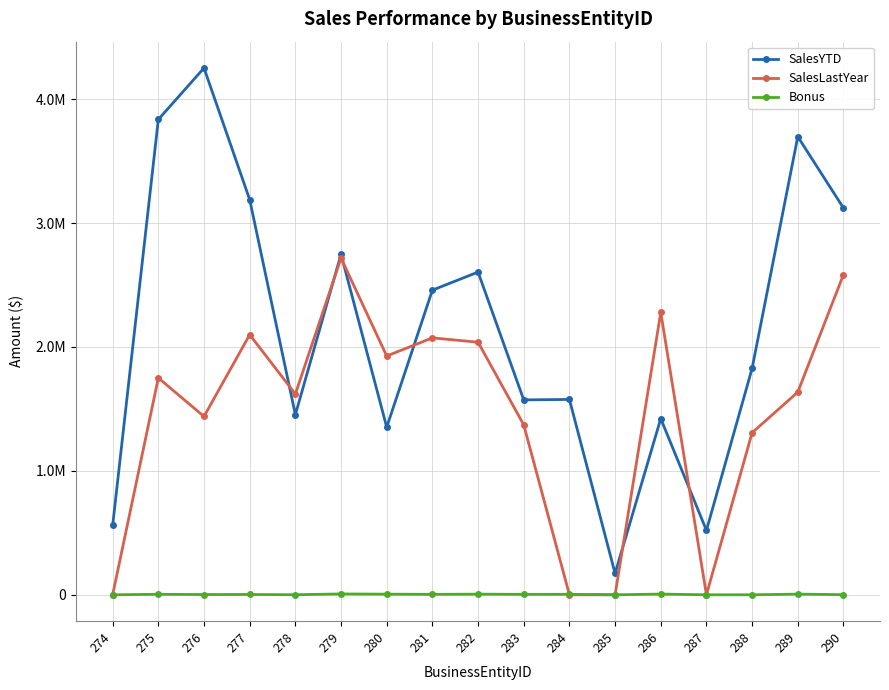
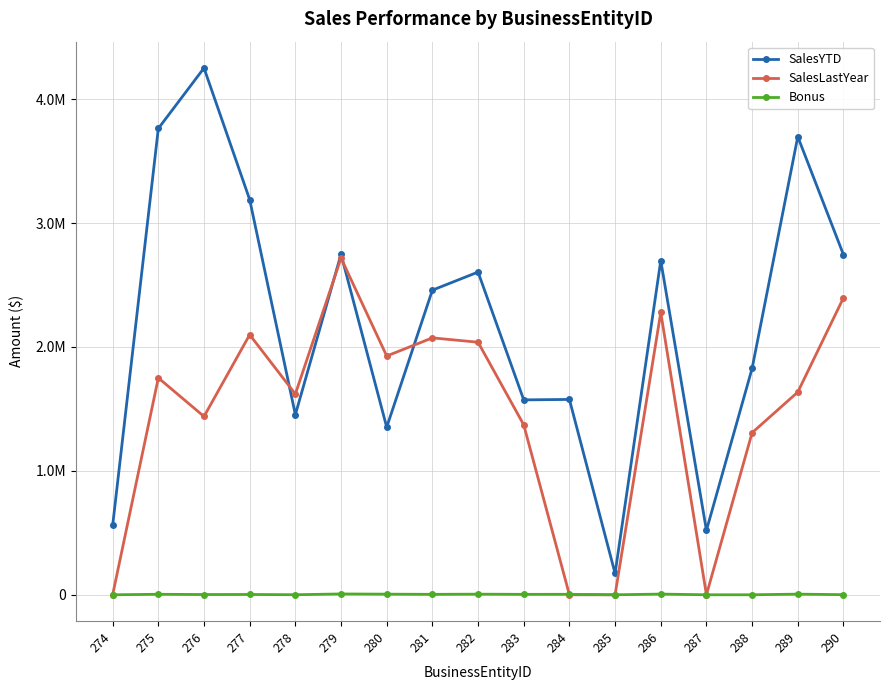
  {
    "SalesYTD": {
      "274": 560000,
-     "275": 3840000,
+     "275": 3760000,
      "276": 4250000,
      "277": 3190000,
      "278": 1450000,
      "279": 2750000,
      "280": 1350000,
      "281": 2460000,
      "282": 2600000,
      "283": 1570000,
      "284": 1580000,
      "285": 170000,
-     "286": 1420000,
+     "286": 2700000,
      "287": 520000,
      "288": 1830000,
      "289": 3700000,
-     "290": 3120000
+     "290": 2740000
    },
    "SalesLastYear": {
      "275": 1750000,
      "276": 1440000,
      "277": 2100000,
      "278": 1620000,
      "279": 2720000,
      "280": 1930000,
      "281": 2070000,
      "282": 2040000,
      "283": 1370000,
      "286": 2280000,
      "288": 1310000,
      "289": 1640000,
-     "290": 2580000
+     "290": 2400000
    },
    "Bonus": {
      "275": 0,
      "276": 0,
      "277": 0,
      "278": 0,
      "279": 10000,
      "280": 10000,
      "281": 0,
      "282": 10000,
      "283": 0,
      "286": 10000,
      "288": 0,
      "289": 10000,
      "290": 0
    }
  }
